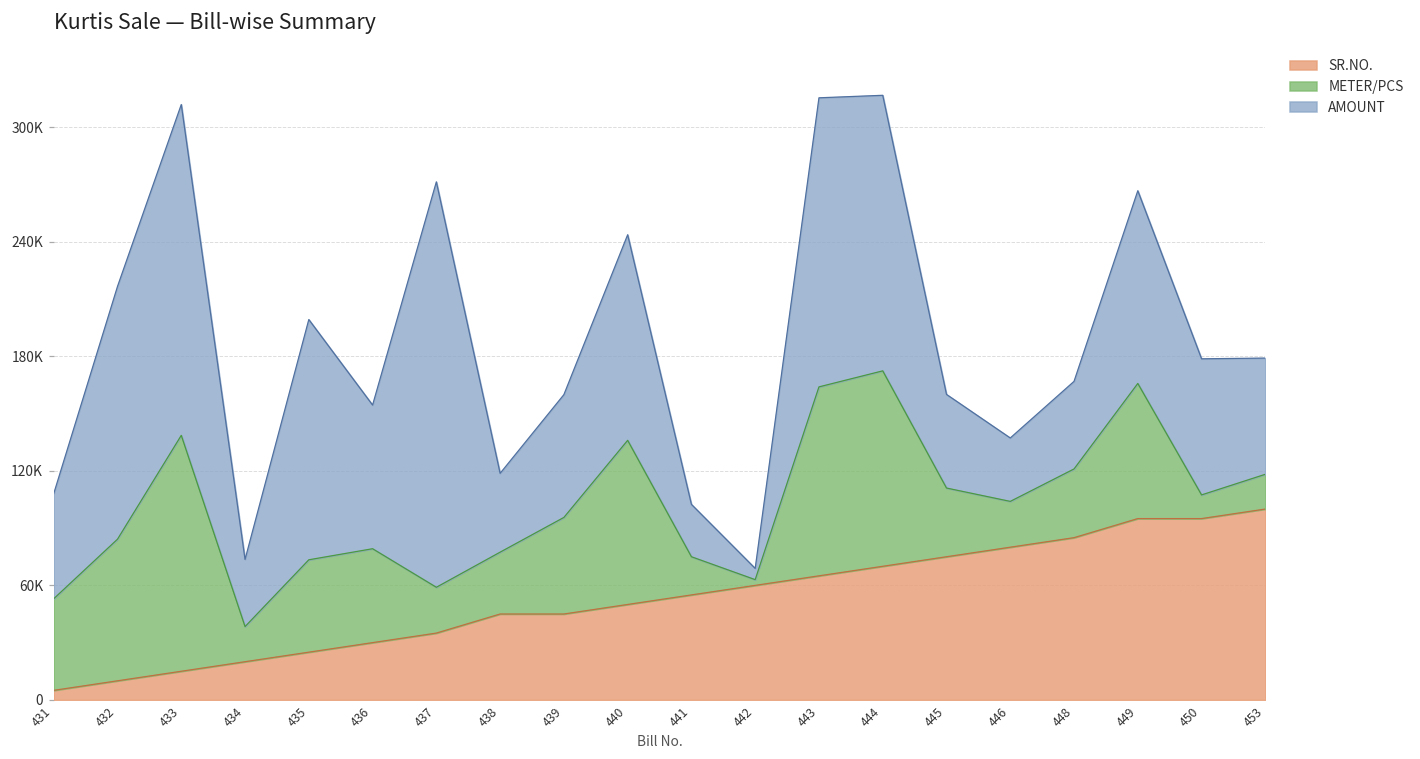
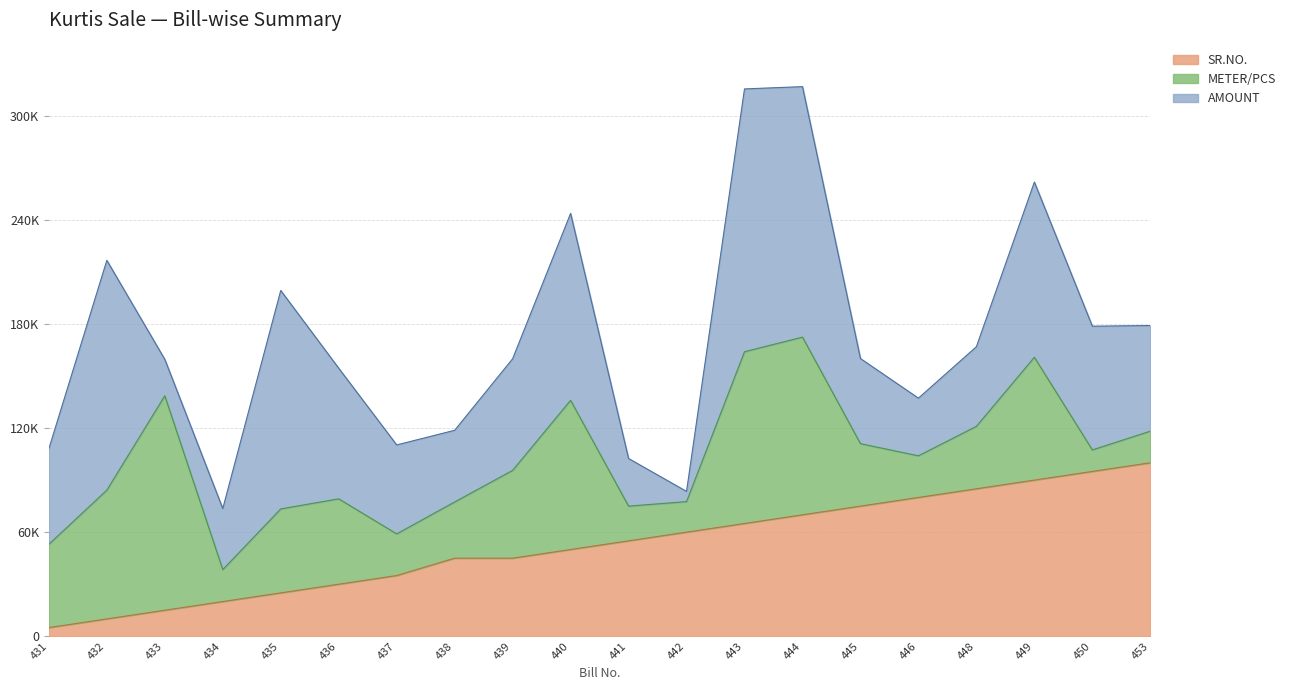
  {
    "SR.NO.": {
      "431": 5000,
      "432": 10000,
      "433": 15000,
      "434": 20000,
      "435": 25000,
      "436": 30000,
      "437": 35000,
      "438": 45000,
      "439": 45000,
      "440": 50000,
      "441": 55000,
      "442": 60000,
      "443": 65000,
      "444": 70000,
      "445": 75000,
      "446": 80000,
      "448": 85000,
-     "449": 95000,
+     "449": 90000,
      "450": 95000,
      "453": 100000
    },
    "METER/PCS": {
      "431": 48000,
      "432": 74000,
      "433": 124000,
      "434": 18000,
      "435": 48000,
      "436": 49000,
      "437": 24000,
      "438": 32000,
      "439": 51000,
      "440": 86000,
      "441": 20000,
-     "442": 3000,
+     "442": 18000,
      "443": 99000,
      "444": 102000,
      "445": 36000,
      "446": 24000,
      "448": 36000,
      "449": 71000,
      "450": 12000,
      "453": 18000
    },
    "AMOUNT": {
      "431": 55000,
      "432": 132000,
-     "433": 173000,
+     "433": 21000,
      "434": 35000,
      "435": 126000,
      "436": 75000,
-     "437": 212000,
+     "437": 51000,
      "438": 41000,
      "439": 64000,
      "440": 108000,
      "441": 27000,
      "442": 6000,
      "443": 151000,
      "444": 144000,
      "445": 49000,
      "446": 33000,
      "448": 46000,
      "449": 101000,
      "450": 71000,
      "453": 61000
    }
  }
